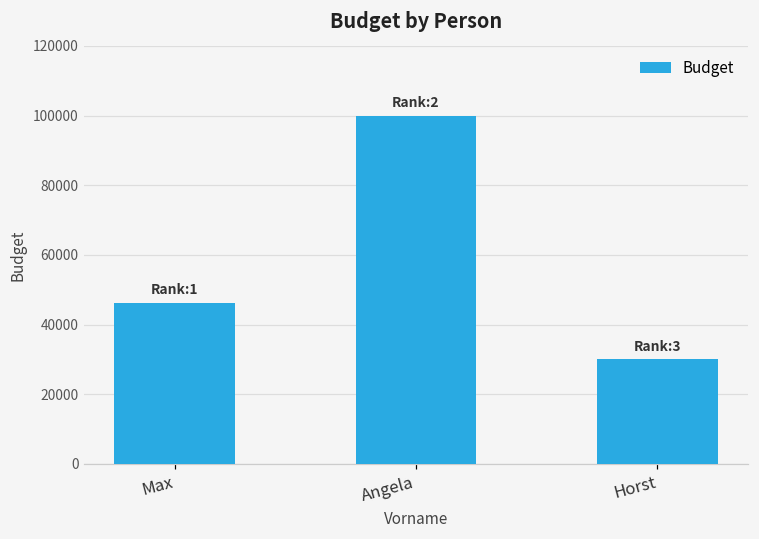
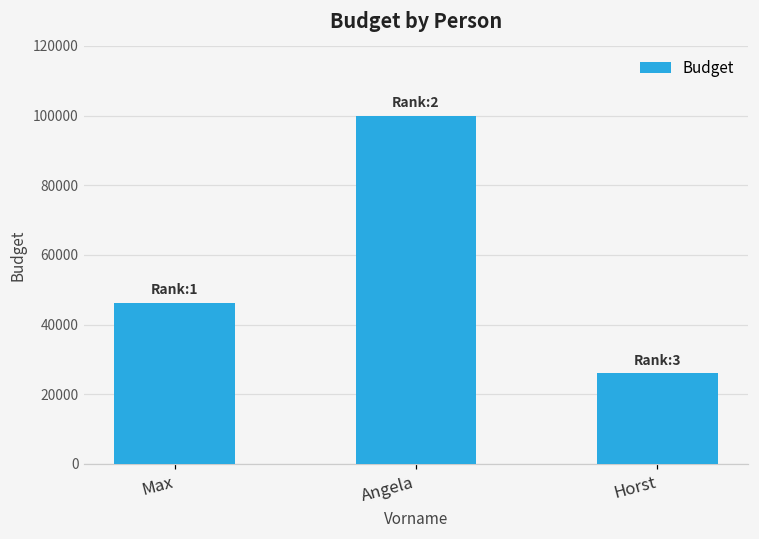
  {
-   "Horst": 30000
+   "Horst": 26000
  }
